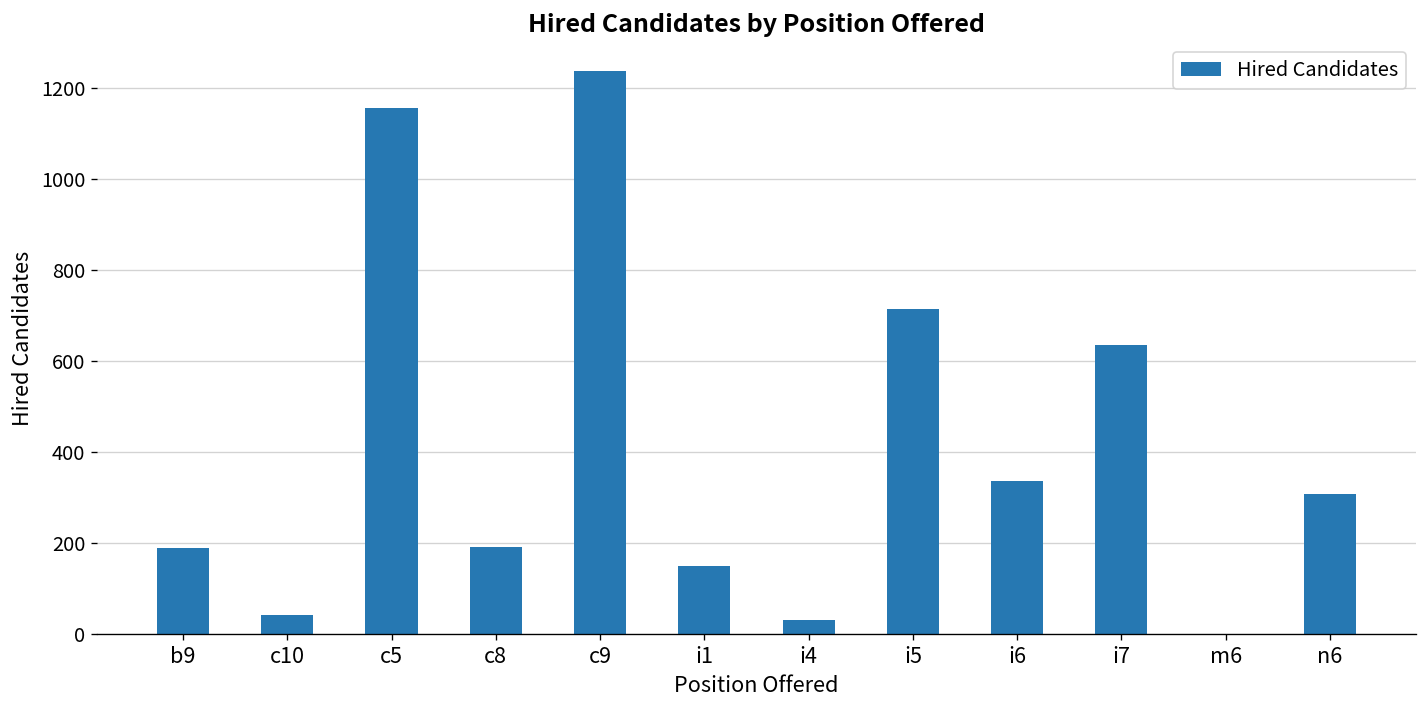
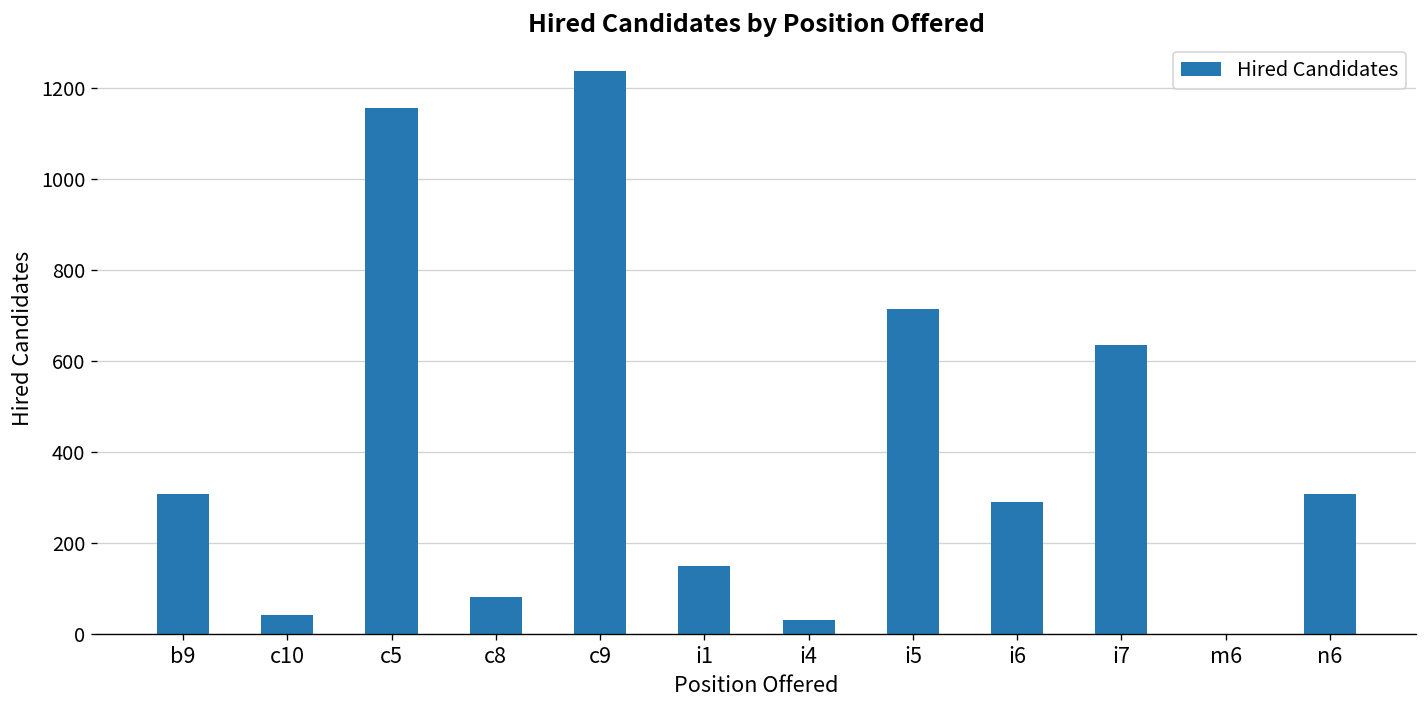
  {
-   "b9": 190,
+   "b9": 310,
    "c10": 40,
    "c5": 1160,
-   "c8": 190,
+   "c8": 80,
    "c9": 1240,
    "i1": 150,
    "i4": 30,
    "i5": 720,
-   "i6": 340,
+   "i6": 290,
    "i7": 640,
    "n6": 310
  }
